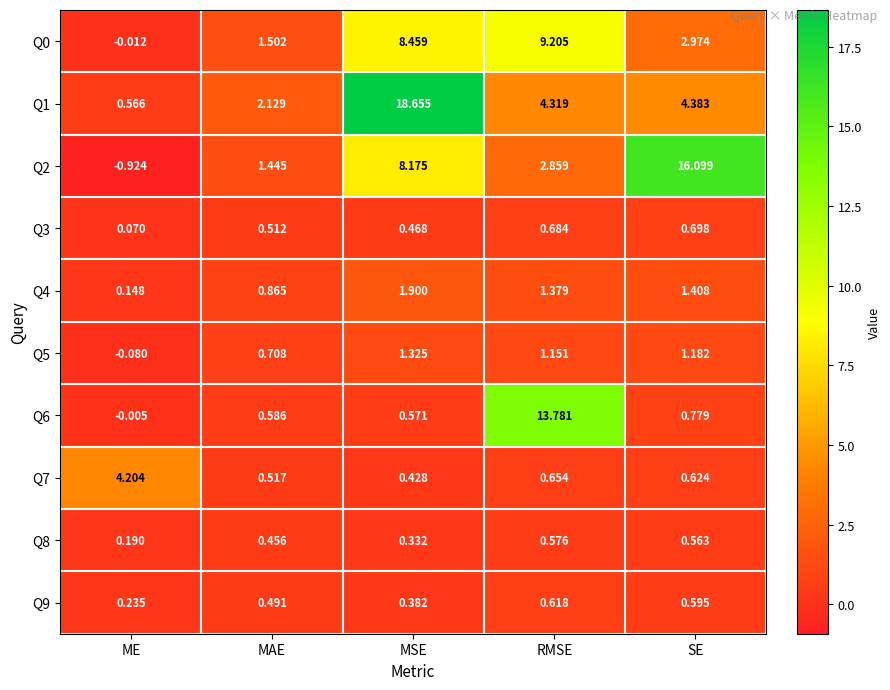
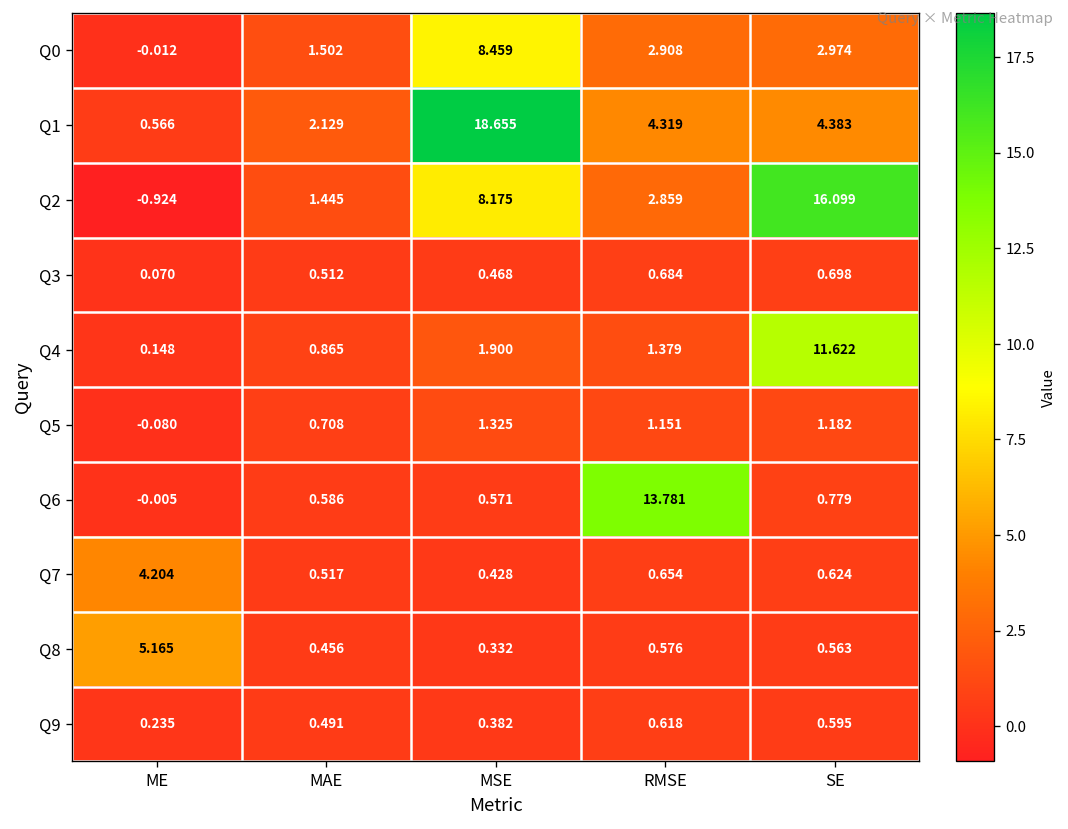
  {
    "Q0": {
      "ME": -0.012,
      "MAE": 1.502,
      "MSE": 8.459,
-     "RMSE": 9.205,
+     "RMSE": 2.908,
      "SE": 2.974
    },
    "Q1": {
      "ME": 0.566,
      "MAE": 2.129,
      "MSE": 18.655,
      "RMSE": 4.319,
      "SE": 4.383
    },
    "Q2": {
      "ME": -0.924,
      "MAE": 1.445,
      "MSE": 8.175,
      "RMSE": 2.859,
      "SE": 16.099
    },
    "Q3": {
      "ME": 0.070,
      "MAE": 0.512,
      "MSE": 0.468,
      "RMSE": 0.684,
      "SE": 0.698
    },
    "Q4": {
      "ME": 0.148,
      "MAE": 0.865,
      "MSE": 1.900,
      "RMSE": 1.379,
-     "SE": 1.408
+     "SE": 11.622
    },
    "Q5": {
      "ME": -0.080,
      "MAE": 0.708,
      "MSE": 1.325,
      "RMSE": 1.151,
      "SE": 1.182
    },
    "Q6": {
      "ME": -0.005,
      "MAE": 0.586,
      "MSE": 0.571,
      "RMSE": 13.781,
      "SE": 0.779
    },
    "Q7": {
      "ME": 4.204,
      "MAE": 0.517,
      "MSE": 0.428,
      "RMSE": 0.654,
      "SE": 0.624
    },
    "Q8": {
-     "ME": 0.190,
+     "ME": 5.165,
      "MAE": 0.456,
      "MSE": 0.332,
      "RMSE": 0.576,
      "SE": 0.563
    },
    "Q9": {
      "ME": 0.235,
      "MAE": 0.491,
      "MSE": 0.382,
      "RMSE": 0.618,
      "SE": 0.595
    }
  }
